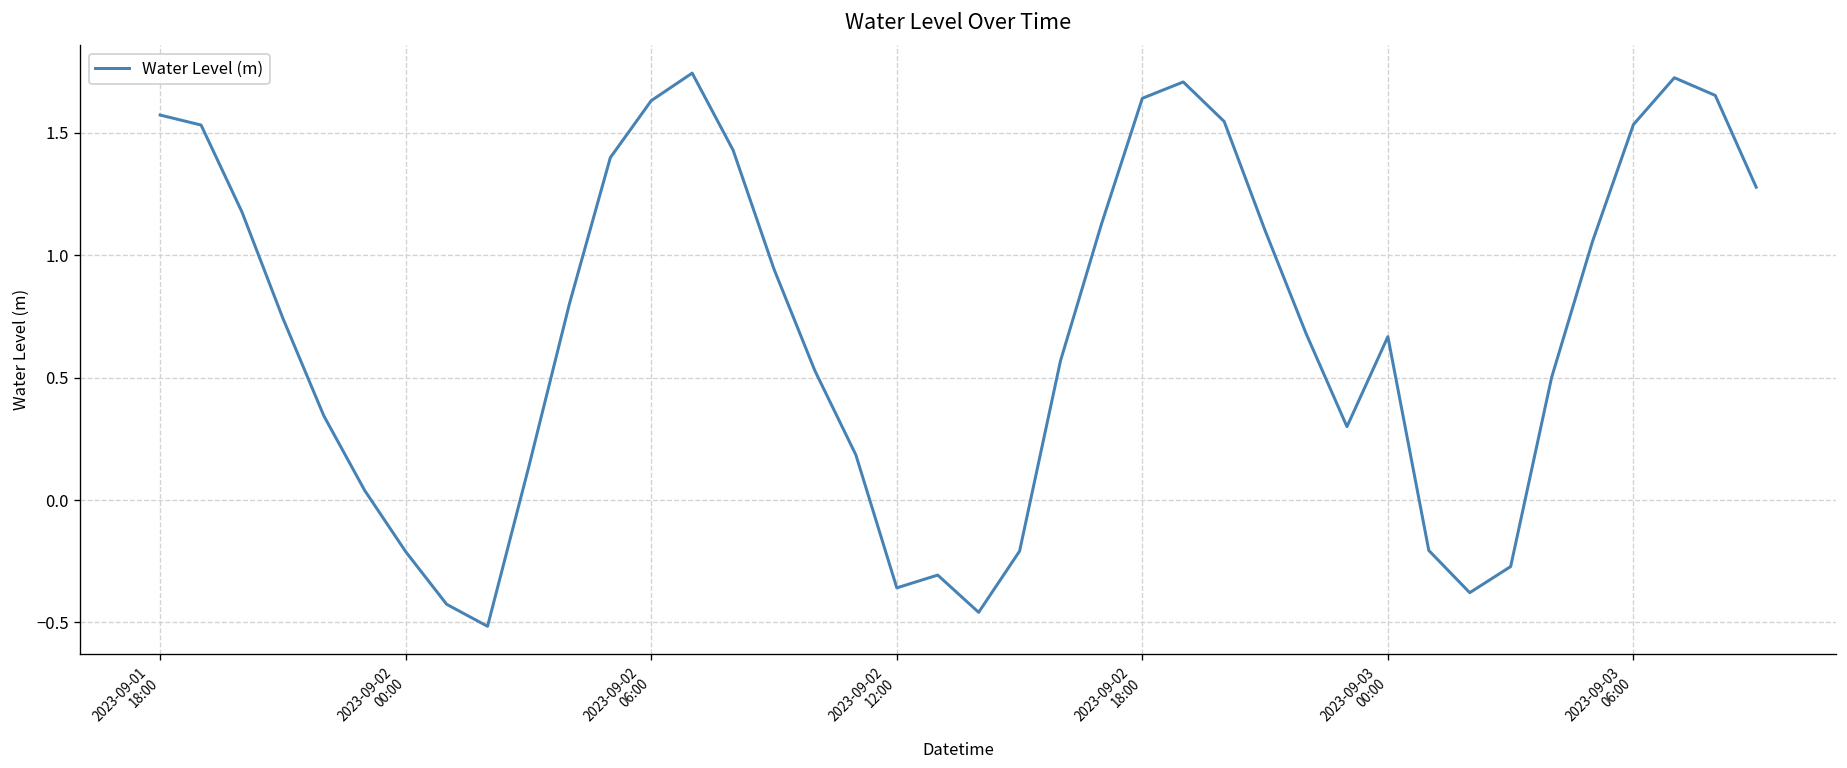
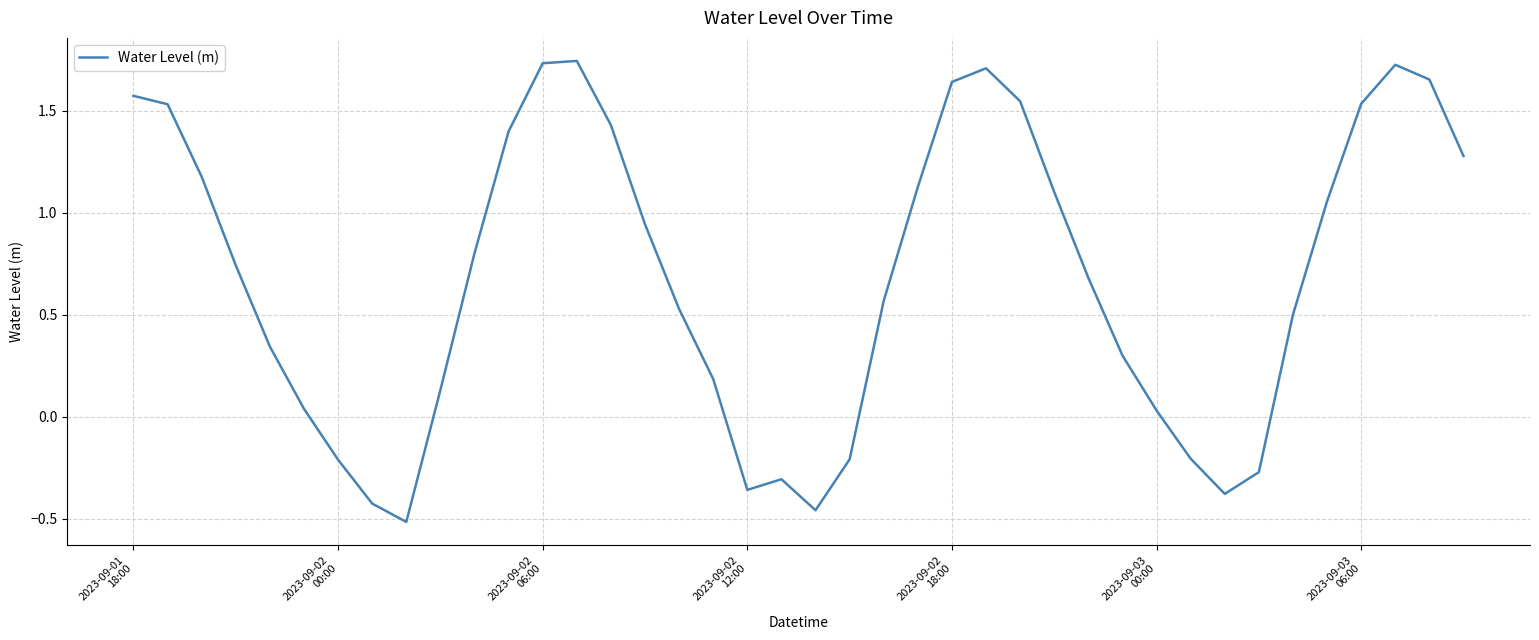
  {
    "2023-09-01 18:00": 1.57,
    "2023-09-02 00:00": -0.21,
-   "2023-09-02 06:00": 1.63,
+   "2023-09-02 06:00": 1.73,
    "2023-09-02 12:00": -0.36,
    "2023-09-02 18:00": 1.64,
-   "2023-09-03 00:00": 0.67,
+   "2023-09-03 00:00": 0.03,
    "2023-09-03 06:00": 1.53
  }
